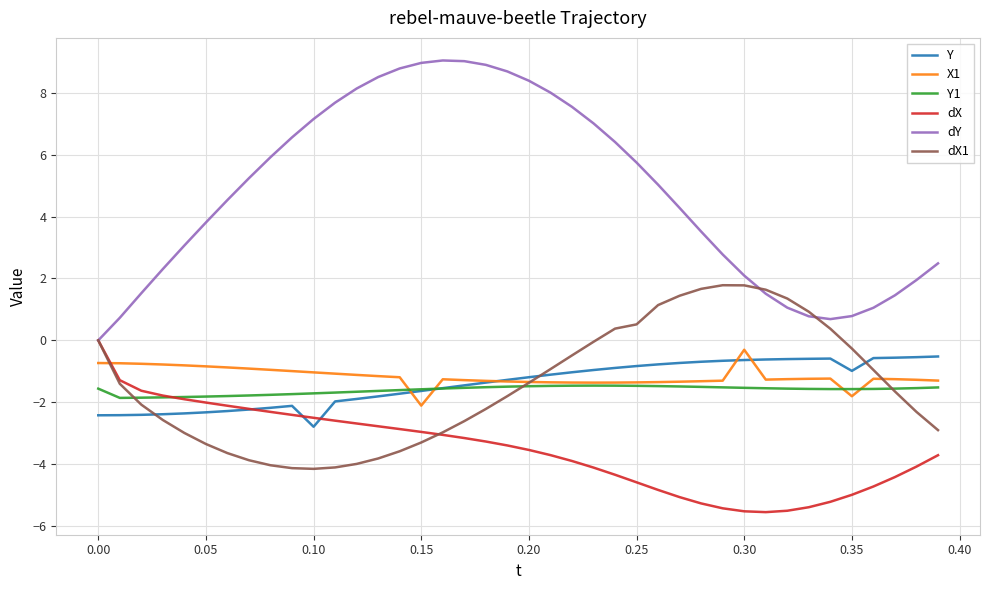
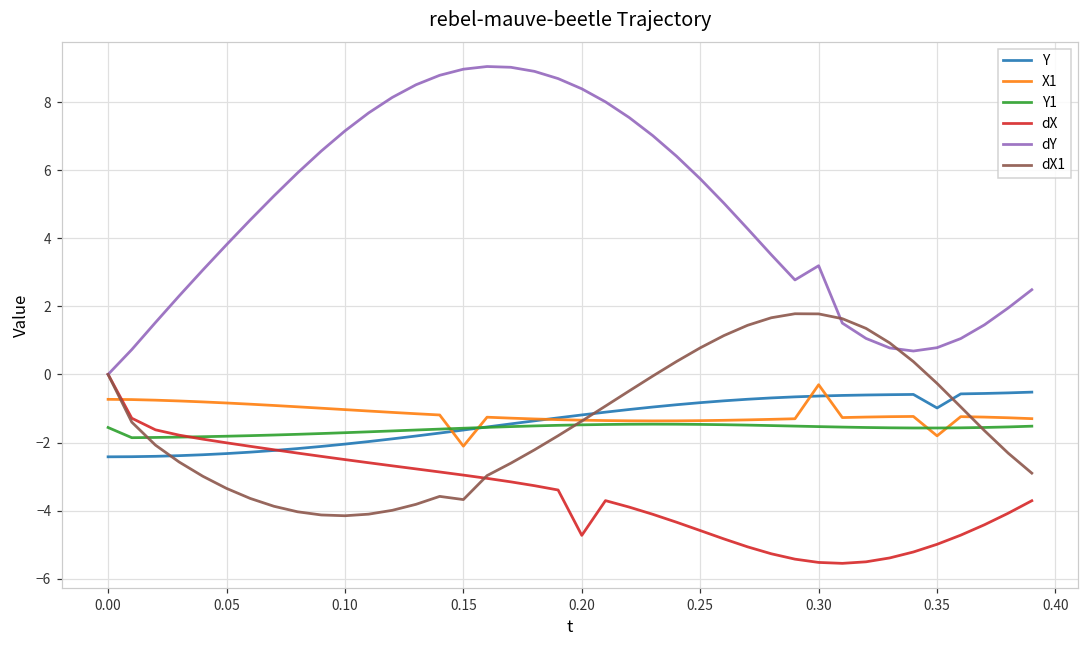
  {
    "Y": {
      "0.00": -2.4,
      "0.05": -2.3,
-     "0.10": -2.8,
+     "0.10": -2.0,
      "0.20": -1.2,
      "0.25": -0.8,
      "0.30": -0.6,
      "0.35": -1.0
    },
    "X1": {
      "0.00": -0.7,
      "0.05": -0.8,
      "0.10": -1.0,
      "0.15": -2.1,
      "0.25": -1.4,
      "0.30": -0.3,
      "0.35": -1.8
    },
    "Y1": {
      "0.00": -1.6,
      "0.05": -1.8,
      "0.10": -1.7,
      "0.20": -1.5,
      "0.25": -1.5,
      "0.30": -1.5,
      "0.35": -1.6
    },
    "dX": {
      "0.05": -2.0,
      "0.10": -2.5,
      "0.15": -3.0,
-     "0.20": -3.5,
+     "0.20": -4.7,
      "0.25": -4.6,
      "0.30": -5.5,
      "0.35": -5.0
    },
    "dY": {
      "0.05": 3.8,
      "0.10": 7.2,
      "0.15": 9.0,
      "0.20": 8.4,
      "0.25": 5.7,
-     "0.30": 2.1,
+     "0.30": 3.2,
      "0.35": 0.8
    },
    "dX1": {
      "0.05": -3.3,
      "0.10": -4.2,
-     "0.15": -3.3,
-     "0.25": 0.5,
+     "0.15": -3.7,
+     "0.25": 0.8,
      "0.30": 1.8,
      "0.35": -0.3
    }
  }
